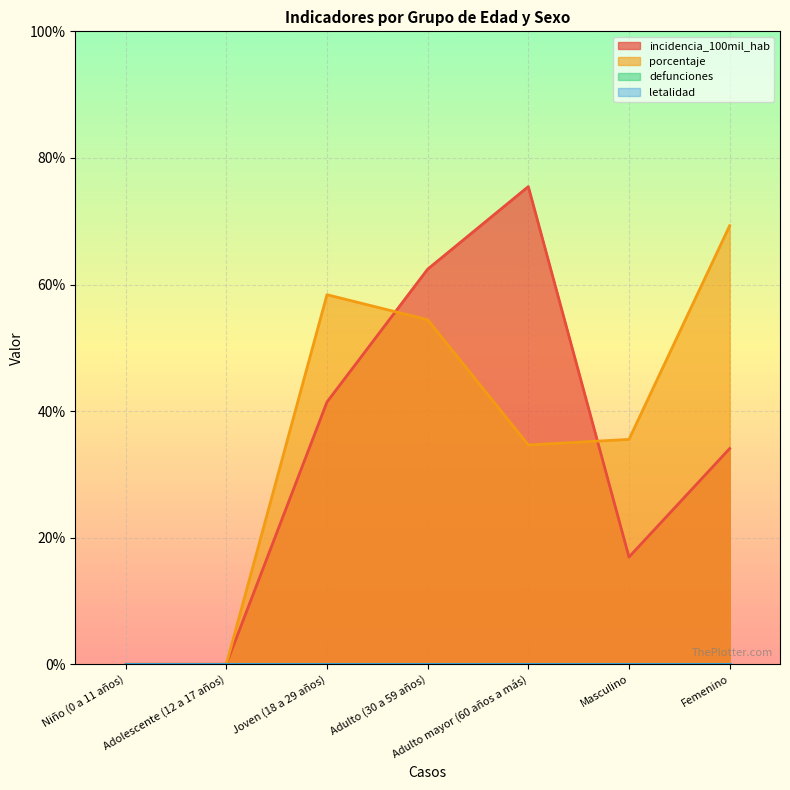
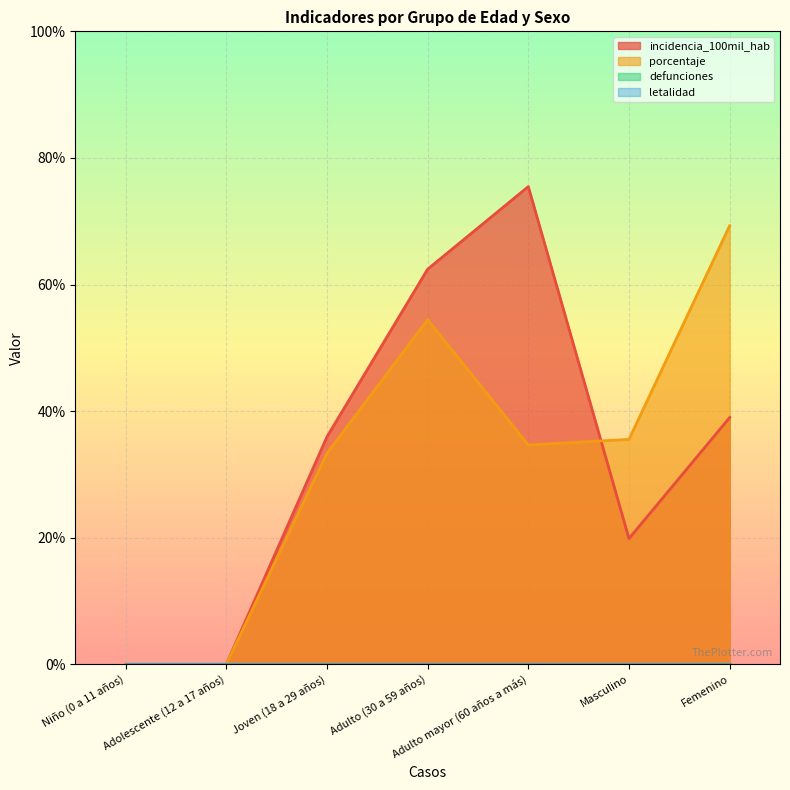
  {
    "incidencia_100mil_hab": {
-     "Joven (18 a 29 años)": "41%",
+     "Joven (18 a 29 años)": "36%",
      "Adulto (30 a 59 años)": "62%",
      "Adulto mayor (60 años a más)": "75%",
-     "Masculino": "17%",
-     "Femenino": "34%"
+     "Masculino": "20%",
+     "Femenino": "39%"
    },
    "porcentaje": {
-     "Joven (18 a 29 años)": "58%",
+     "Joven (18 a 29 años)": "33%",
      "Adulto (30 a 59 años)": "54%",
      "Adulto mayor (60 años a más)": "35%",
      "Masculino": "36%",
      "Femenino": "69%"
    },
    "letalidad": {
      "Joven (18 a 29 años)": "0%",
      "Adulto (30 a 59 años)": "0%",
      "Adulto mayor (60 años a más)": "0%",
      "Masculino": "0%",
      "Femenino": "0%"
    }
  }
